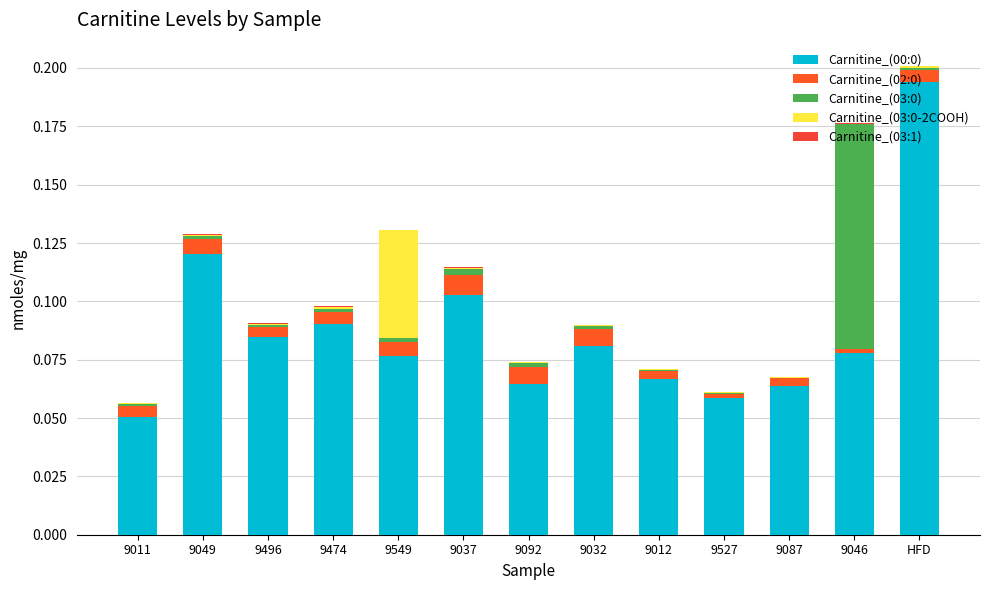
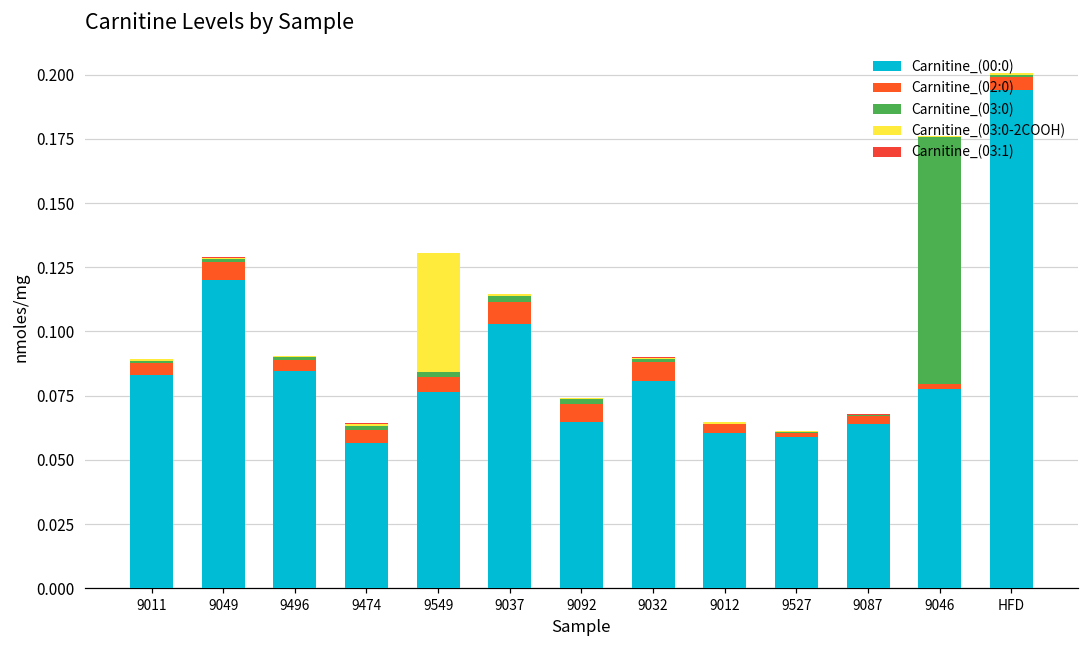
  {
    "Carnitine_(00:0)": {
-     "9011": 0.050,
+     "9011": 0.083,
      "9049": 0.120,
      "9496": 0.085,
-     "9474": 0.090,
+     "9474": 0.057,
      "9549": 0.077,
      "9037": 0.103,
      "9092": 0.065,
      "9032": 0.081,
-     "9012": 0.067,
+     "9012": 0.060,
      "9527": 0.059,
      "9087": 0.064,
      "9046": 0.078,
      "HFD": 0.194
    },
    "Carnitine_(03:0)": {
      "9049": 0.001,
      "9474": 0.001,
      "9549": 0.002,
      "9037": 0.003,
      "9092": 0.002,
      "9032": 0.001,
      "9046": 0.096
    },
    "Carnitine_(03:0-2COOH)": {
      "9549": 0.046
    }
  }
